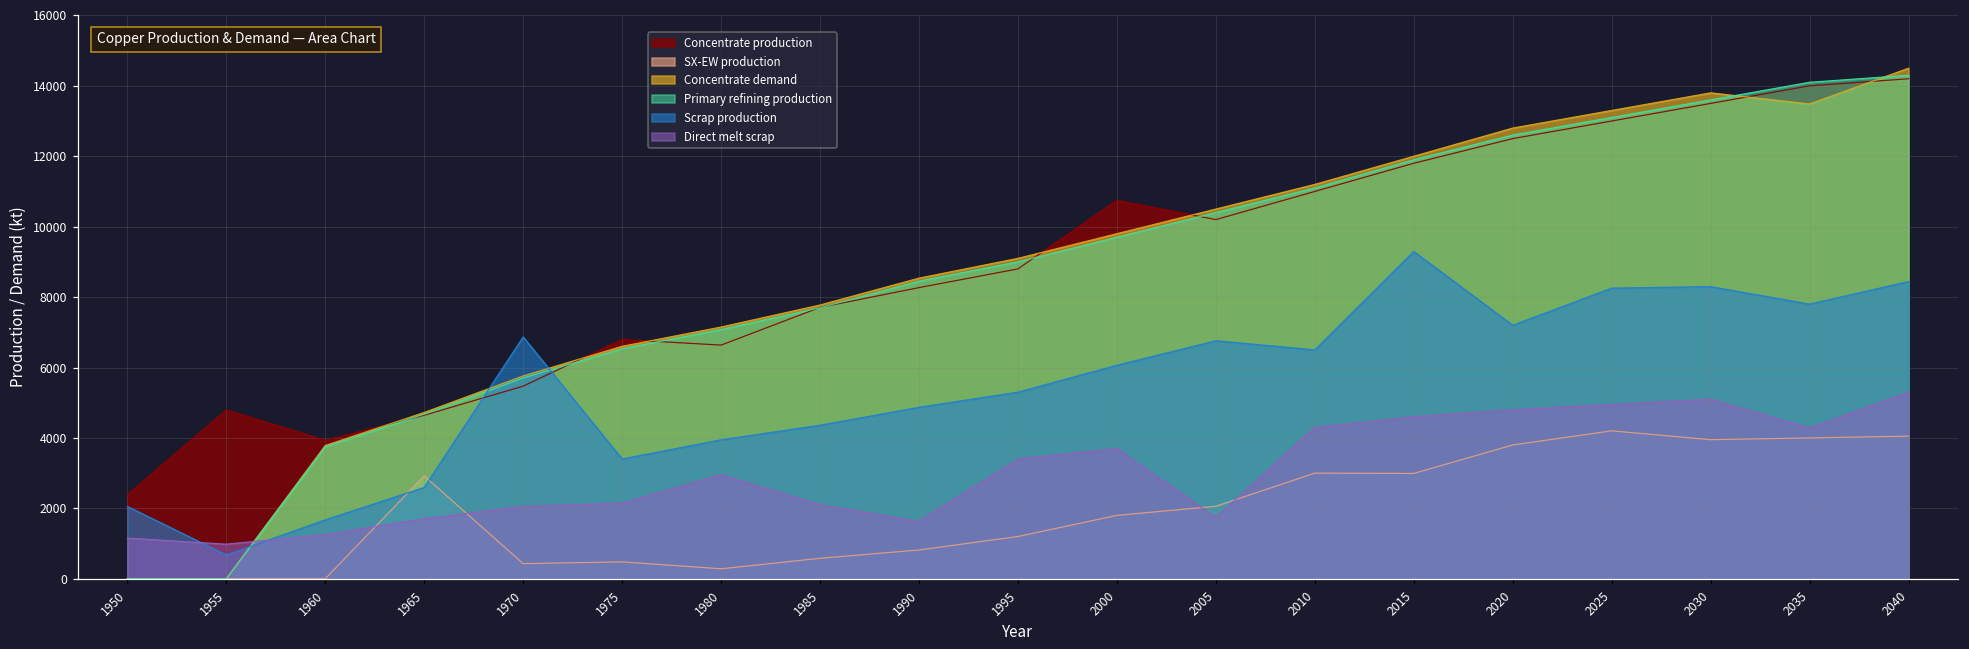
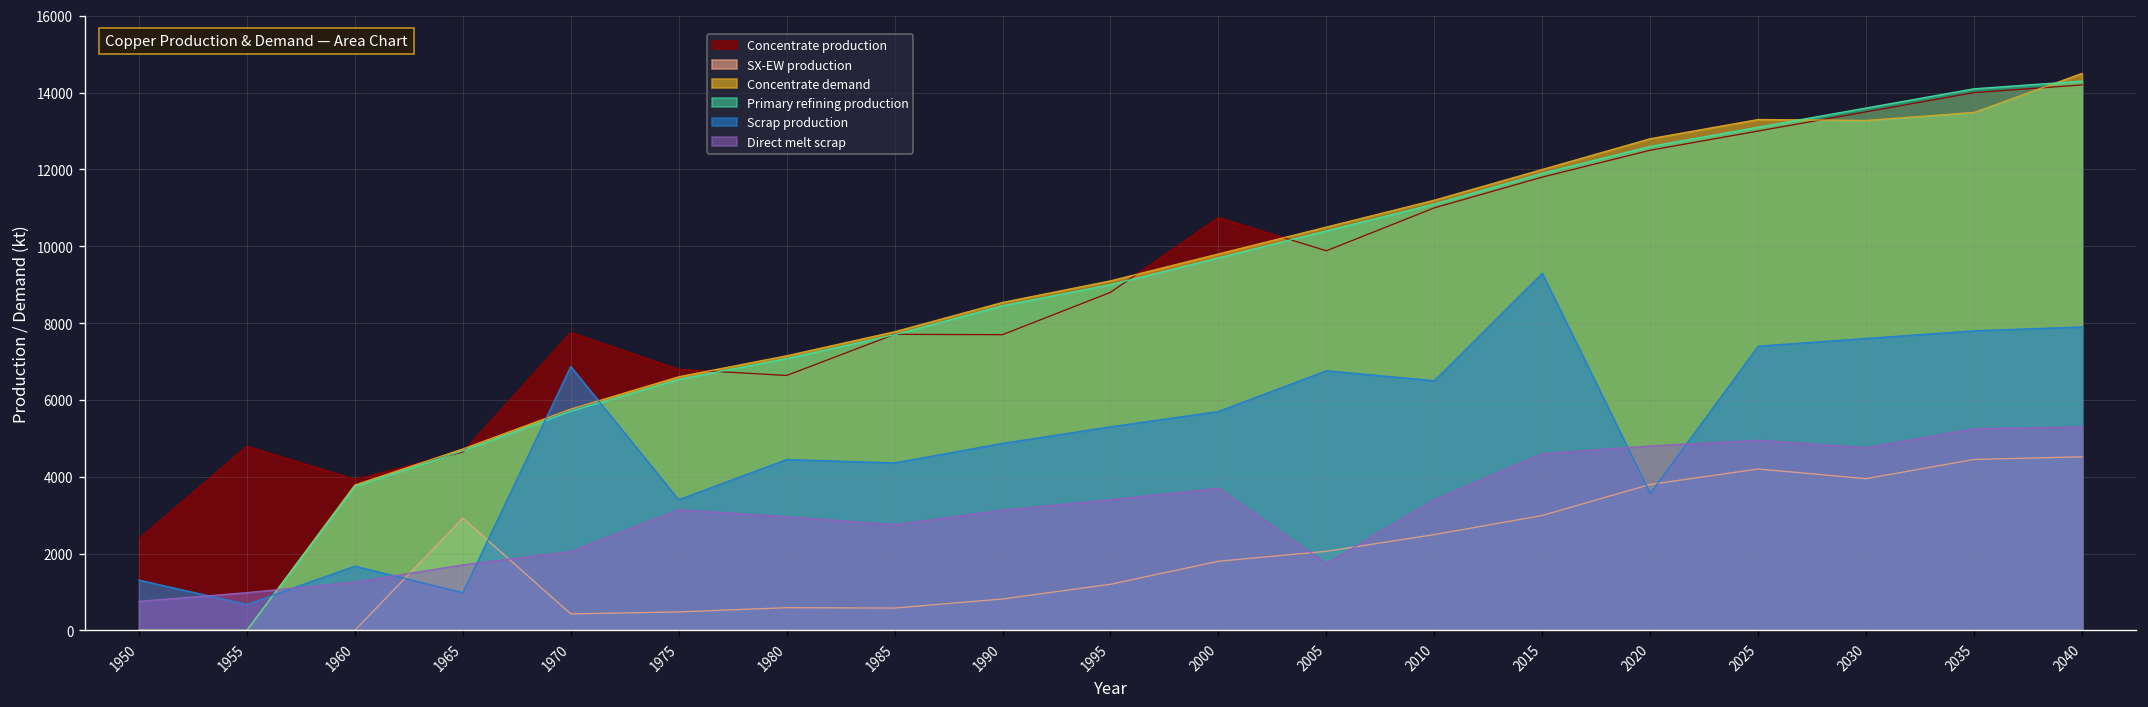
  {
    "Concentrate production": {
      "1950": 2400,
      "1955": 4800,
      "1960": 3900,
-     "1970": 5500,
+     "1970": 7800,
      "1975": 6800,
      "1980": 6600,
-     "1990": 8300,
+     "1990": 7700,
      "1995": 8800,
      "2000": 10700,
-     "2005": 10200,
+     "2005": 9900,
      "2010": 11000,
      "2015": 11800,
      "2020": 12500,
      "2025": 13000,
      "2030": 13500,
      "2035": 14000,
      "2040": 14200
    },
    "SX-EW production": {
      "1960": 0,
      "1965": 2900,
      "1970": 400,
      "1975": 500,
-     "1980": 300,
+     "1980": 600,
      "1985": 600,
      "1990": 800,
      "1995": 1200,
      "2000": 1800,
      "2005": 2100,
-     "2010": 3000,
+     "2010": 2500,
      "2015": 3000,
      "2020": 3800,
      "2025": 4200,
      "2030": 4000,
-     "2035": 4000,
-     "2040": 4100
+     "2035": 4500,
+     "2040": 4500
    },
    "Concentrate demand": {
      "1990": 8500,
      "1995": 9100,
      "2000": 9800,
      "2005": 10500,
      "2010": 11200,
      "2015": 12000,
      "2020": 12800,
      "2025": 13300,
-     "2030": 13800,
+     "2030": 13300,
      "2035": 13500,
      "2040": 14500
    },
    "Primary refining production": {
      "1990": 8500,
      "1995": 9000,
      "2000": 9700,
      "2005": 10400,
      "2010": 11100,
      "2015": 11900,
      "2020": 12600,
      "2025": 13100,
      "2030": 13600,
      "2035": 14100,
      "2040": 14300
    },
    "Scrap production": {
-     "1950": 2100,
+     "1950": 1300,
      "1955": 700,
      "1960": 1700,
-     "1965": 2600,
+     "1965": 1000,
      "1970": 6900,
      "1975": 3400,
-     "1980": 3900,
+     "1980": 4400,
      "1985": 4400,
      "1990": 4900,
      "1995": 5300,
-     "2000": 6100,
+     "2000": 5700,
      "2005": 6800,
      "2010": 6500,
      "2015": 9300,
-     "2020": 7200,
-     "2025": 8300,
-     "2030": 8300,
+     "2020": 3600,
+     "2025": 7400,
+     "2030": 7600,
      "2035": 7800,
-     "2040": 8400
+     "2040": 7900
    },
    "Direct melt scrap": {
-     "1950": 1200,
+     "1950": 800,
      "1955": 1000,
      "1960": 1300,
      "1965": 1700,
      "1970": 2100,
-     "1975": 2200,
+     "1975": 3100,
      "1980": 3000,
-     "1985": 2100,
-     "1990": 1600,
+     "1985": 2800,
+     "1990": 3100,
      "1995": 3400,
      "2000": 3700,
      "2005": 1700,
-     "2010": 4300,
+     "2010": 3400,
      "2015": 4600,
      "2020": 4800,
      "2025": 5000,
-     "2030": 5100,
-     "2035": 4300,
+     "2030": 4800,
+     "2035": 5300,
      "2040": 5300
    }
  }
